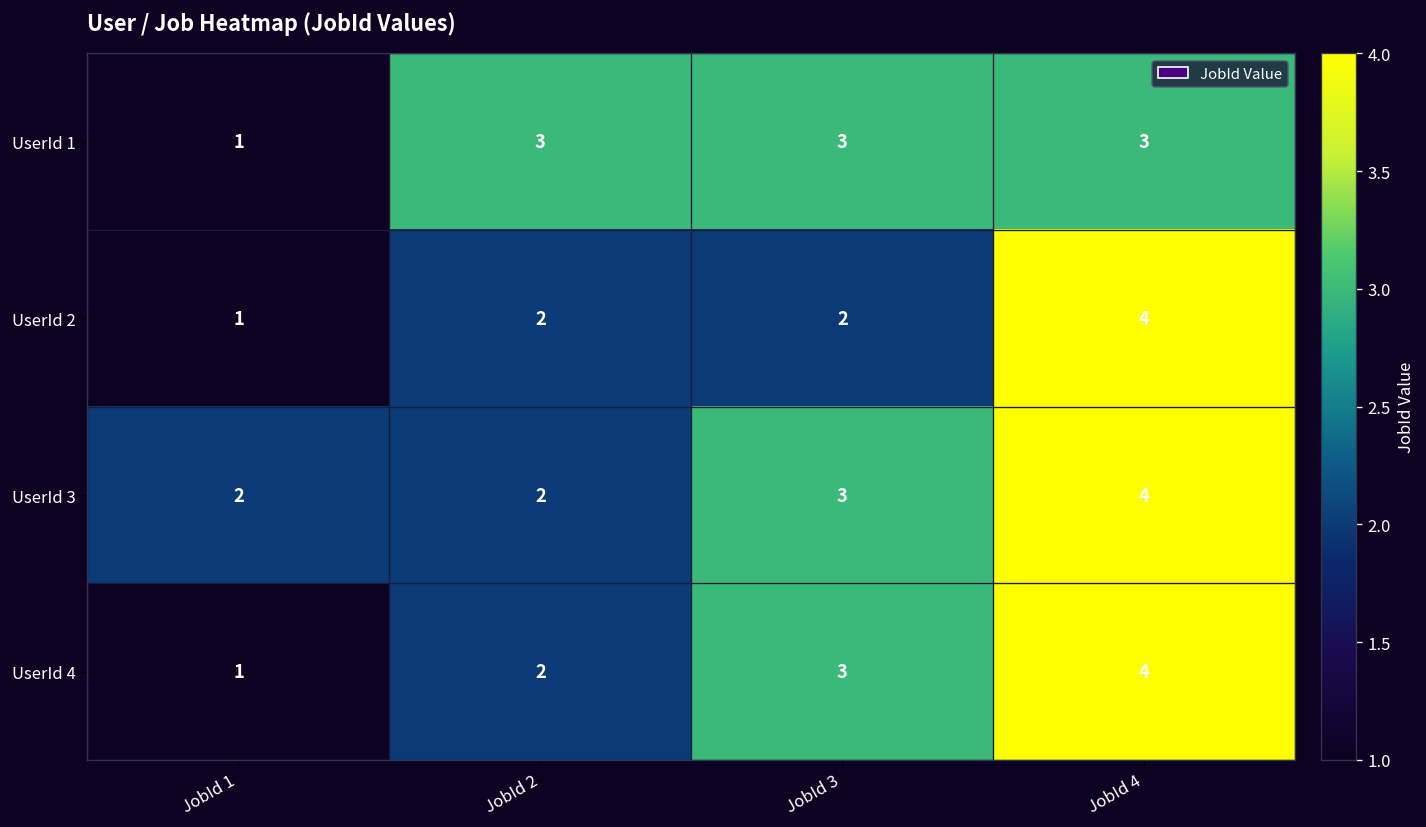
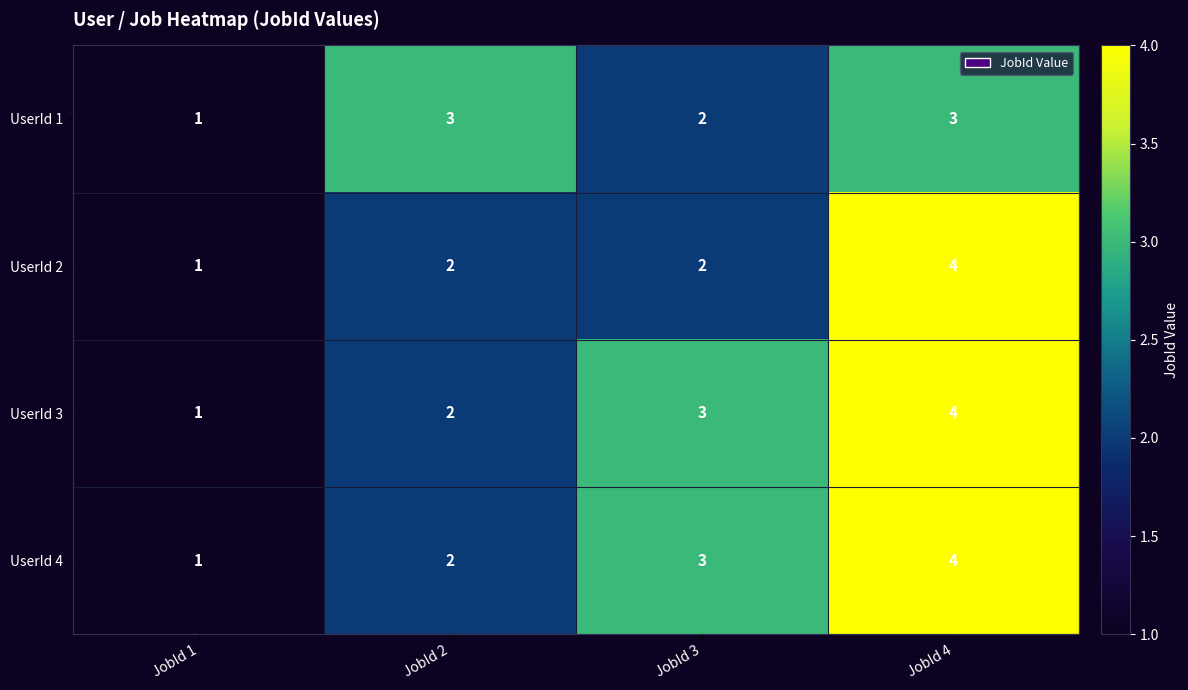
  {
    "UserId 1": {
      "JobId 1": 1,
      "JobId 2": 3,
-     "JobId 3": 3,
+     "JobId 3": 2,
      "JobId 4": 3
    },
    "UserId 2": {
      "JobId 1": 1,
      "JobId 2": 2,
      "JobId 3": 2,
      "JobId 4": 4
    },
    "UserId 3": {
-     "JobId 1": 2,
+     "JobId 1": 1,
      "JobId 2": 2,
      "JobId 3": 3,
      "JobId 4": 4
    },
    "UserId 4": {
      "JobId 1": 1,
      "JobId 2": 2,
      "JobId 3": 3,
      "JobId 4": 4
    }
  }
